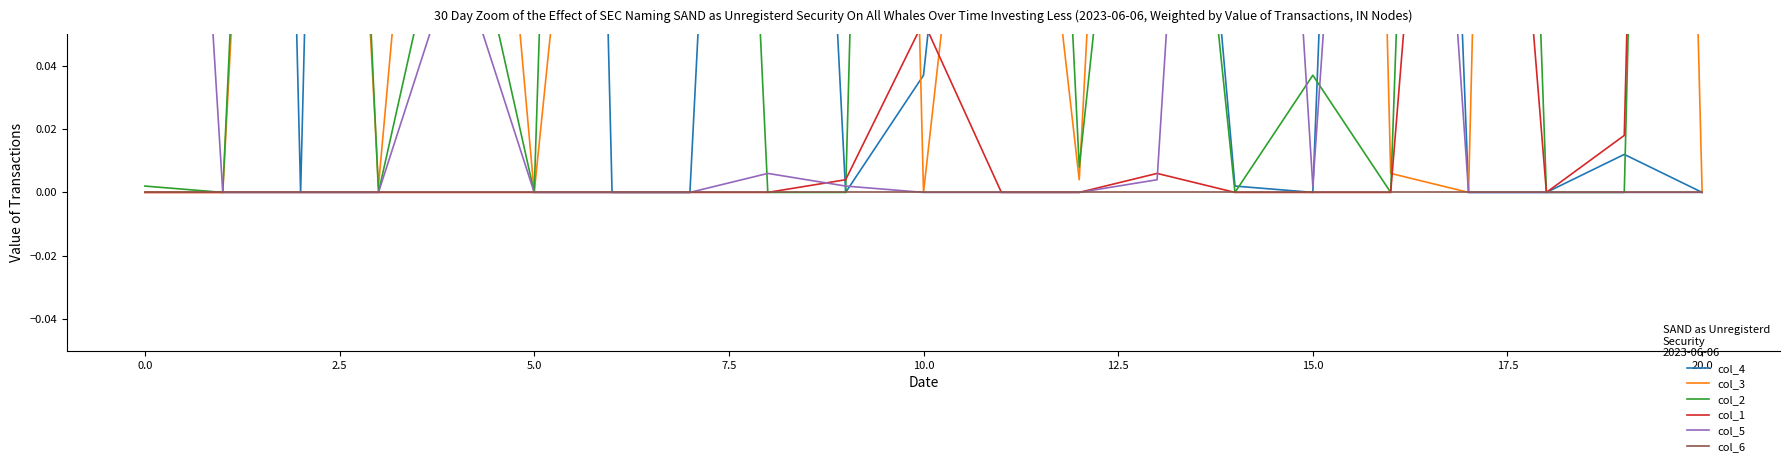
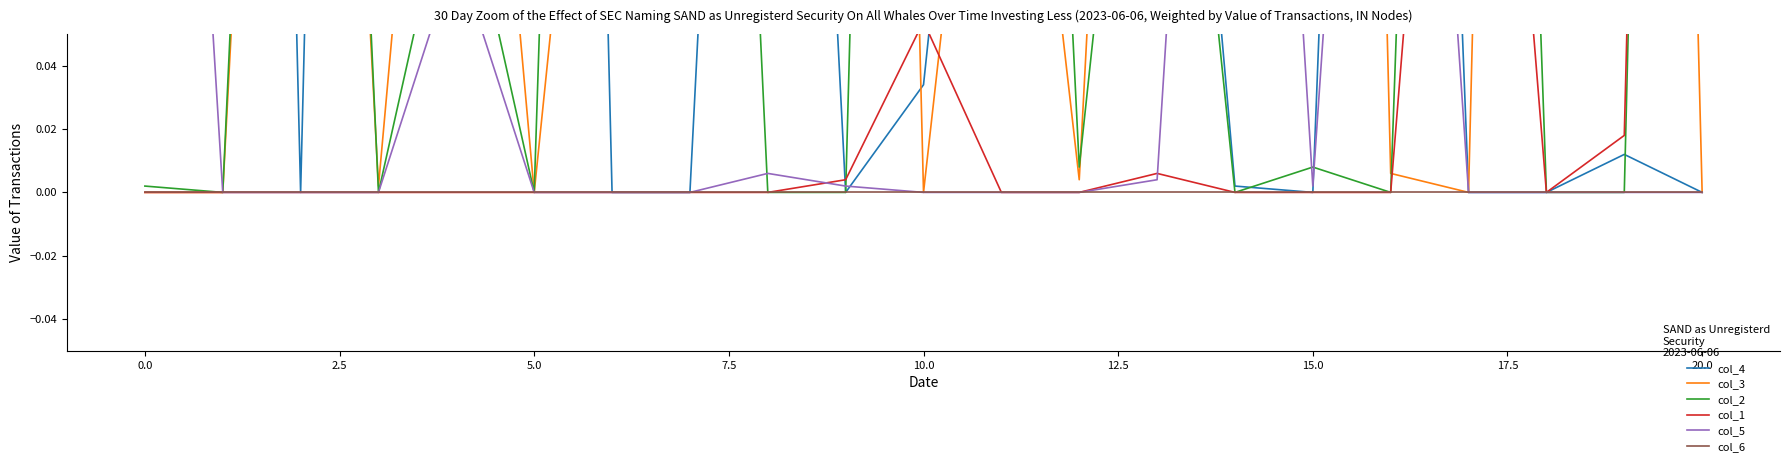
  {
    "col_4": {
-     "10.0": 0.037
+     "10.0": 0.034
    },
    "col_2": {
      "0.0": 0.002,
-     "15.0": 0.037
+     "15.0": 0.008
    },
    "col_5": {
      "15.0": 0.002
    }
  }
